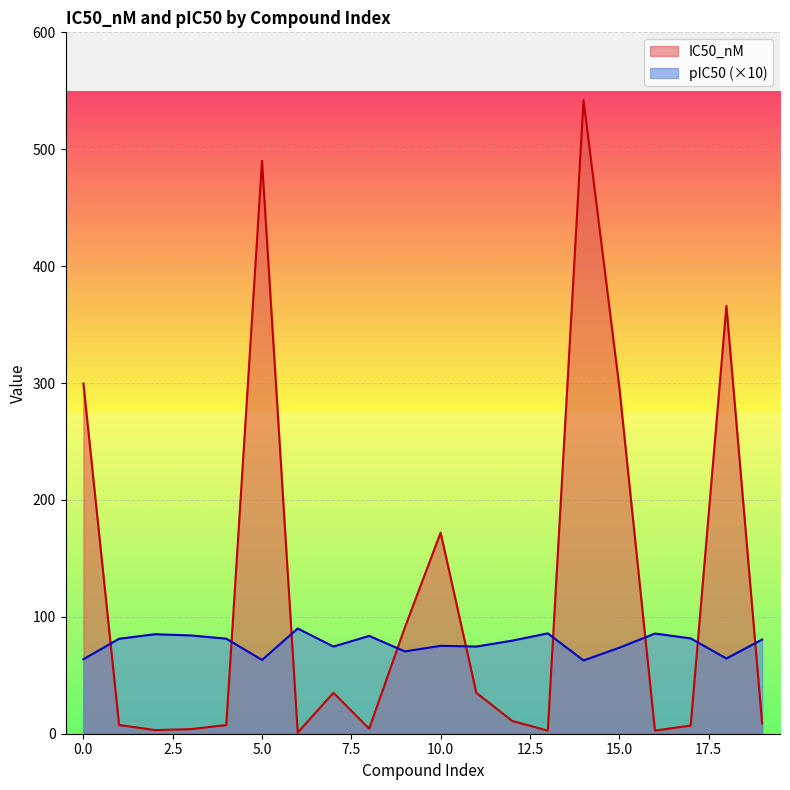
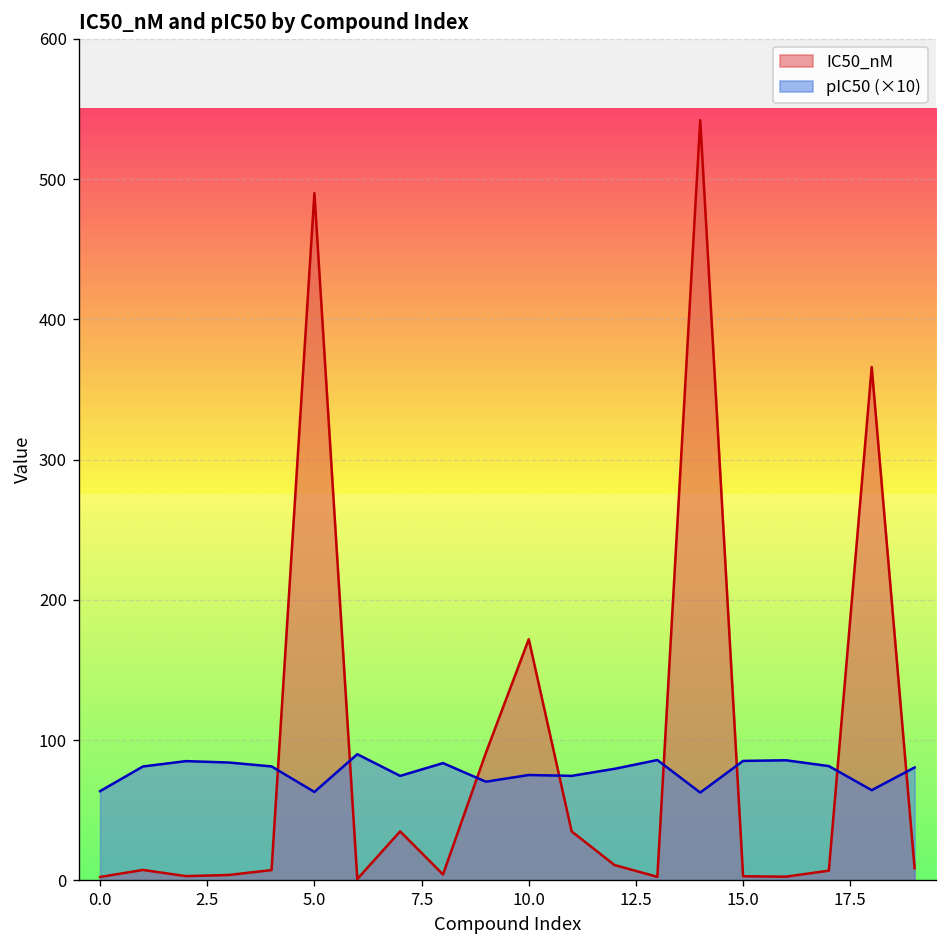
  {
    "IC50_nM": {
-     "0.0": 300,
+     "0.0": 3,
      "5.0": 490,
      "10.0": 172,
-     "15.0": 297
+     "15.0": 3
    },
    "pIC50 (×10)": {
      "0.0": 64,
      "5.0": 63,
      "10.0": 75,
-     "15.0": 74
+     "15.0": 85
    }
  }
